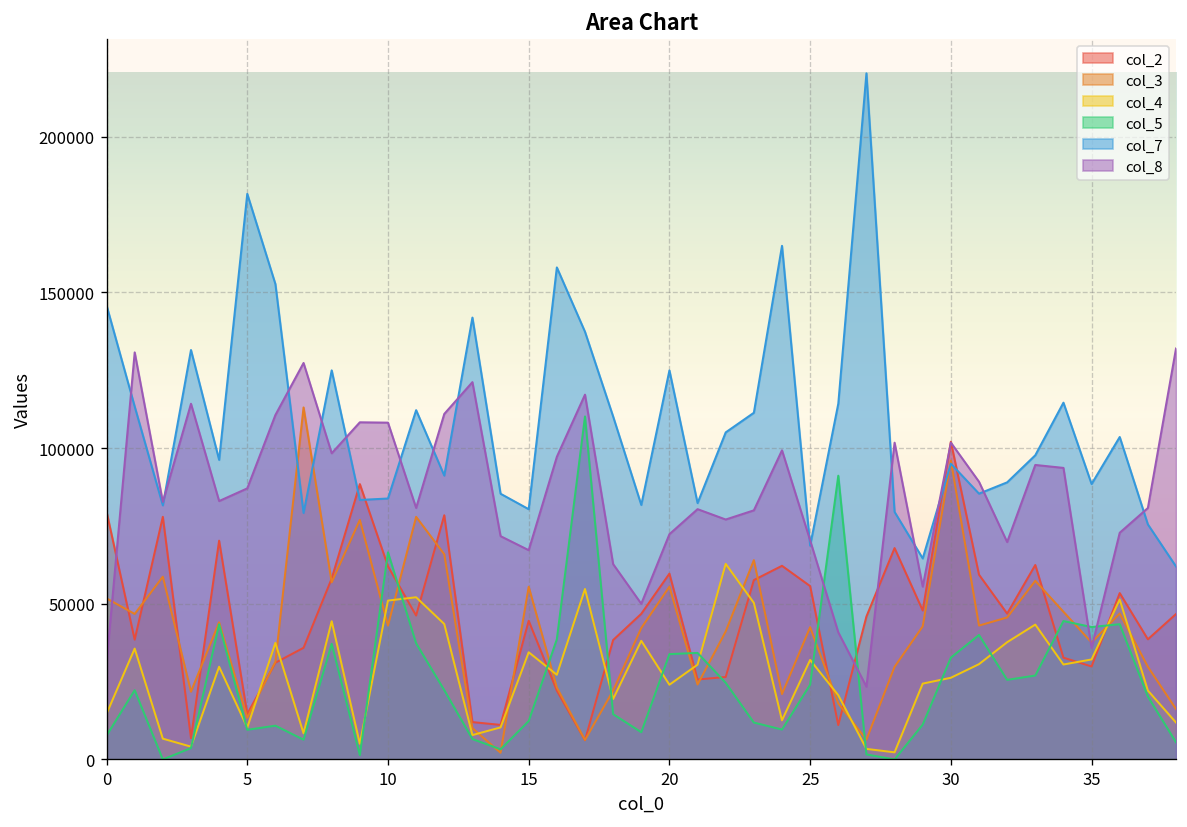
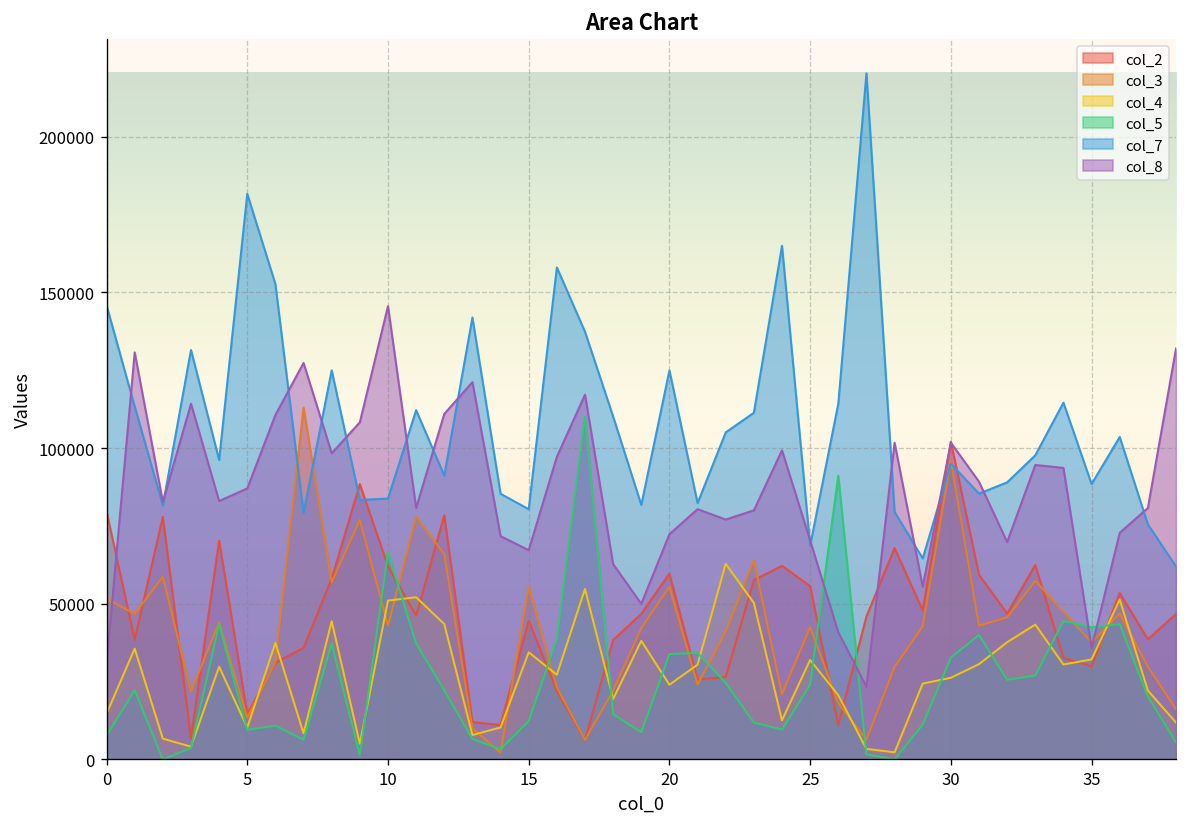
  {
    "col_5": {
      "0": 8000,
      "10": 67000,
      "15": 12000,
      "20": 34000,
      "25": 24000,
      "30": 33000,
      "35": 43000
    },
    "col_7": {
      "0": 146000,
      "5": 182000,
      "10": 84000,
      "15": 80000,
      "20": 125000,
      "25": 69000,
      "30": 95000,
      "35": 88000
    },
    "col_8": {
      "0": 31000,
      "5": 87000,
-     "10": 108000,
+     "10": 146000,
      "15": 67000,
      "20": 72000,
      "25": 70000,
      "35": 36000
    }
  }
